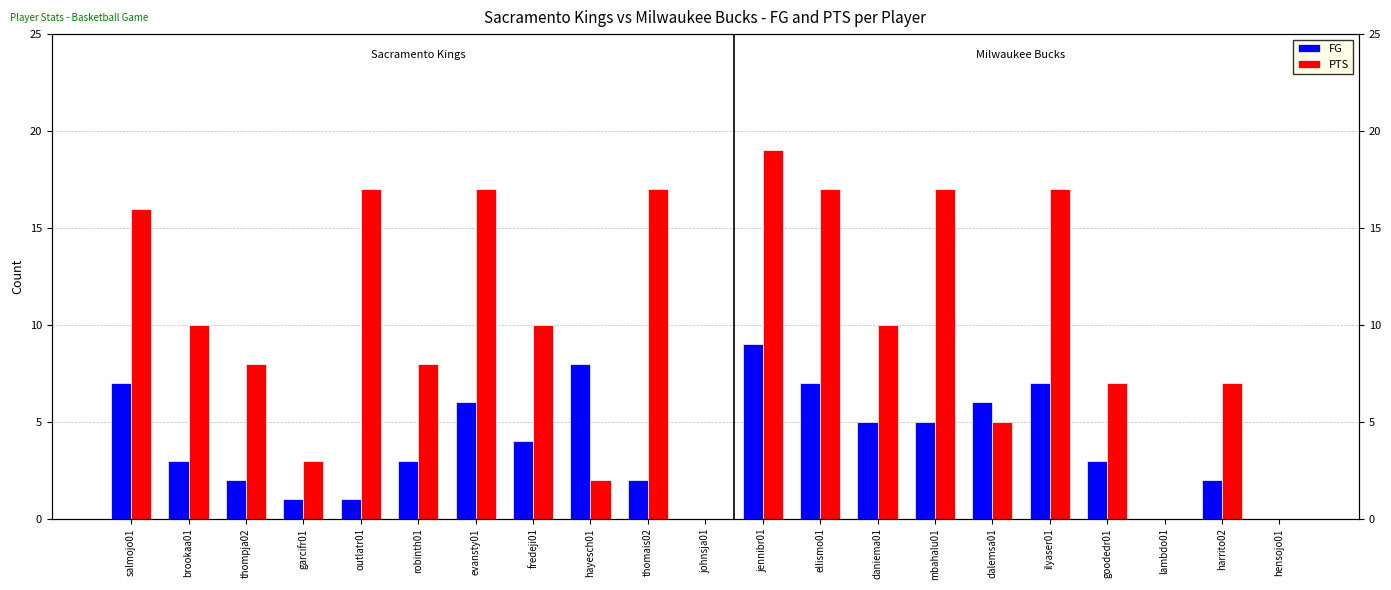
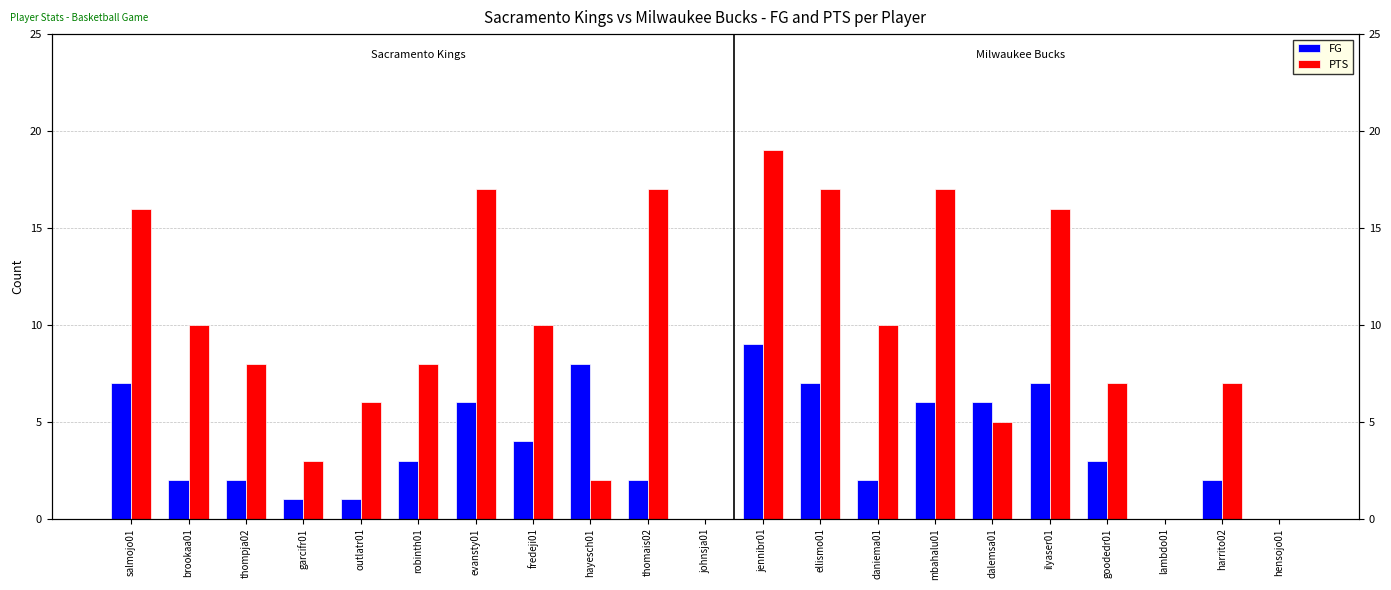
  {
    "FG": {
      "salmojo01": 7,
-     "brookaa01": 3,
+     "brookaa01": 2,
      "thompja02": 2,
      "garcifr01": 1,
      "outlatr01": 1,
      "robinth01": 3,
      "evansty01": 6,
      "fredeji01": 4,
      "hayesch01": 8,
      "thomais02": 2,
      "johnsja01": 0,
      "jennibr01": 9,
      "ellismo01": 7,
-     "daniema01": 5,
-     "mbahalu01": 5,
+     "daniema01": 2,
+     "mbahalu01": 6,
      "dalemsa01": 6,
      "ilyaser01": 7,
      "goodedr01": 3,
      "lambdo01": 0,
      "harrito02": 2,
      "hensojo01": 0
    },
    "PTS": {
      "salmojo01": 16,
      "brookaa01": 10,
      "thompja02": 8,
      "garcifr01": 3,
-     "outlatr01": 17,
+     "outlatr01": 6,
      "robinth01": 8,
      "evansty01": 17,
      "fredeji01": 10,
      "hayesch01": 2,
      "thomais02": 17,
      "johnsja01": 0,
      "jennibr01": 19,
      "ellismo01": 17,
      "daniema01": 10,
      "mbahalu01": 17,
      "dalemsa01": 5,
-     "ilyaser01": 17,
+     "ilyaser01": 16,
      "goodedr01": 7,
      "lambdo01": 0,
      "harrito02": 7,
      "hensojo01": 0
    }
  }
